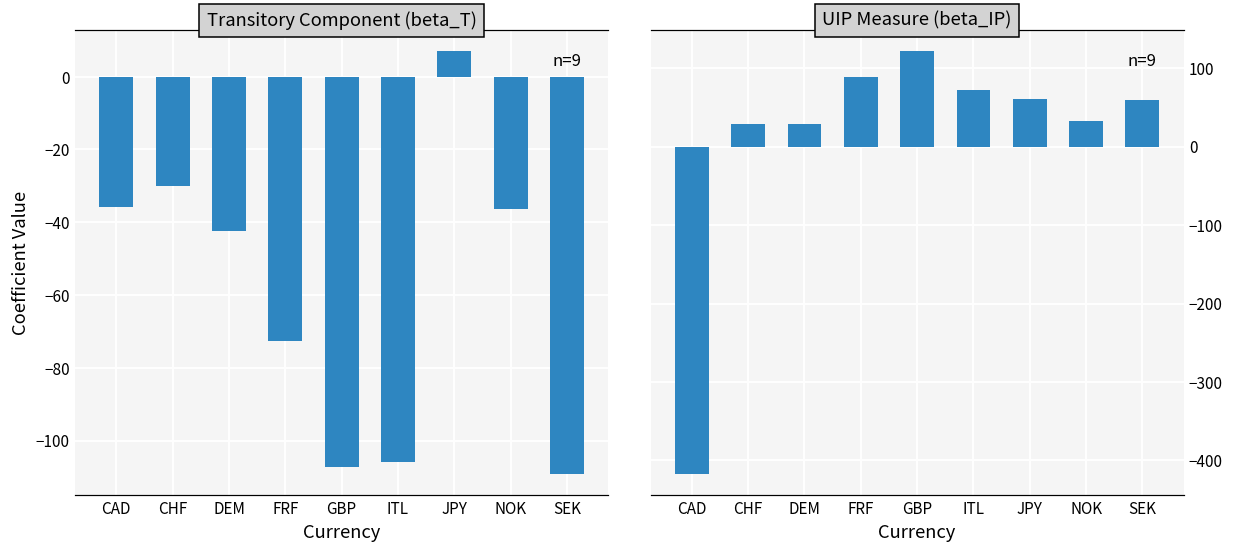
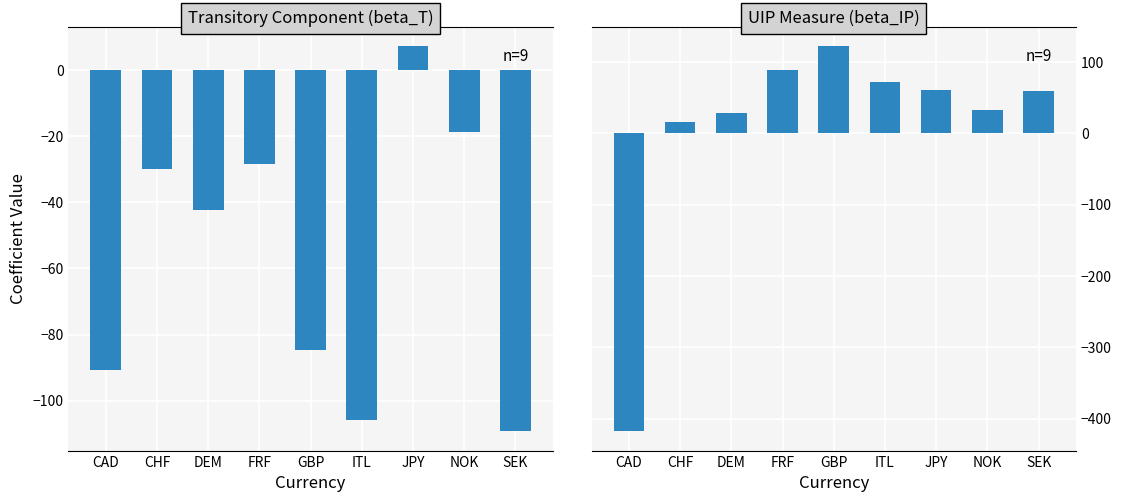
  {
    "Transitory Component (beta_T)": {
-     "CAD": -36,
+     "CAD": -91,
      "CHF": -30,
      "DEM": -42,
-     "FRF": -73,
-     "GBP": -107,
+     "FRF": -28,
+     "GBP": -85,
      "ITL": -106,
      "JPY": 7,
-     "NOK": -36,
+     "NOK": -19,
      "SEK": -109
    },
    "UIP Measure (beta_IP)": {
      "CAD": -420,
-     "CHF": 30,
+     "CHF": 20,
      "DEM": 30,
      "FRF": 90,
      "GBP": 120,
      "ITL": 70,
      "JPY": 60,
      "NOK": 30,
      "SEK": 60
    }
  }
